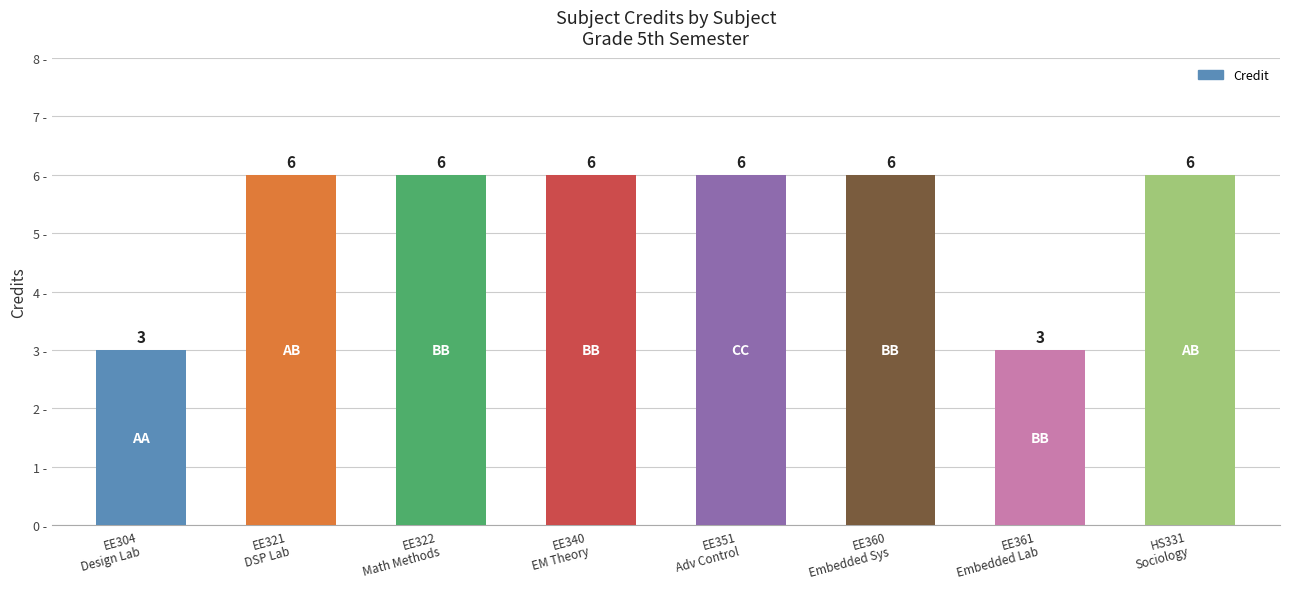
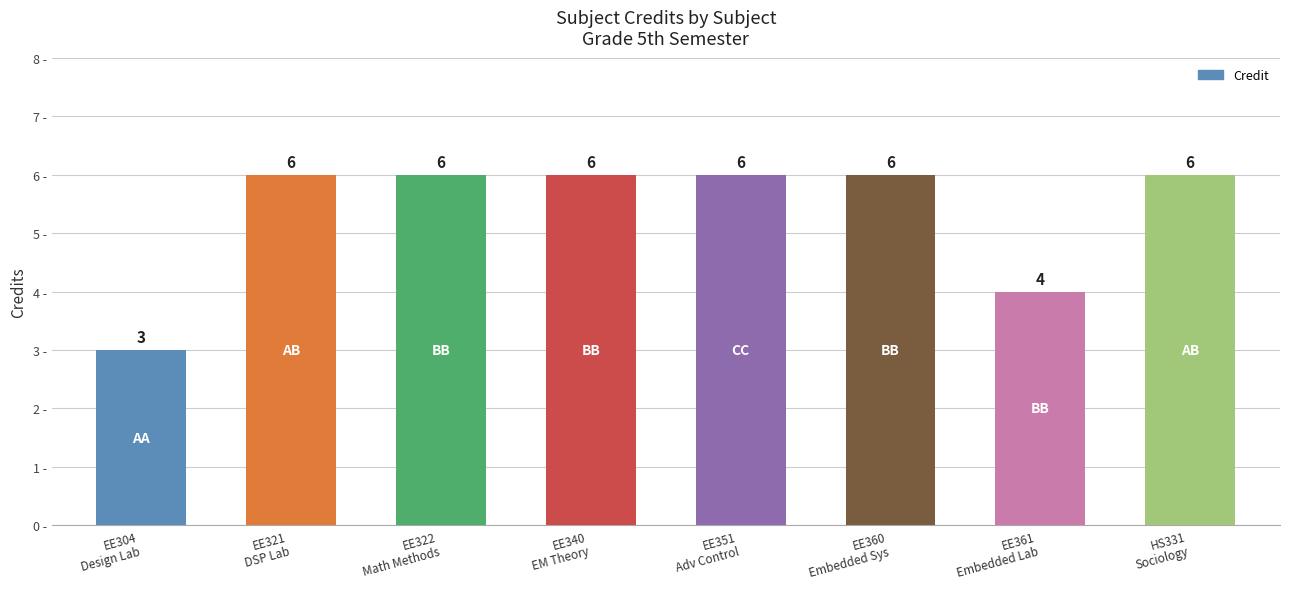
  {
    "EE304 Design Lab": 3,
    "EE321 DSP Lab": 6,
    "EE322 Math Methods": 6,
    "EE340 EM Theory": 6,
    "EE351 Adv Control": 6,
    "EE360 Embedded Sys": 6,
-   "EE361 Embedded Lab": 3,
+   "EE361 Embedded Lab": 4,
    "HS331 Sociology": 6
  }
